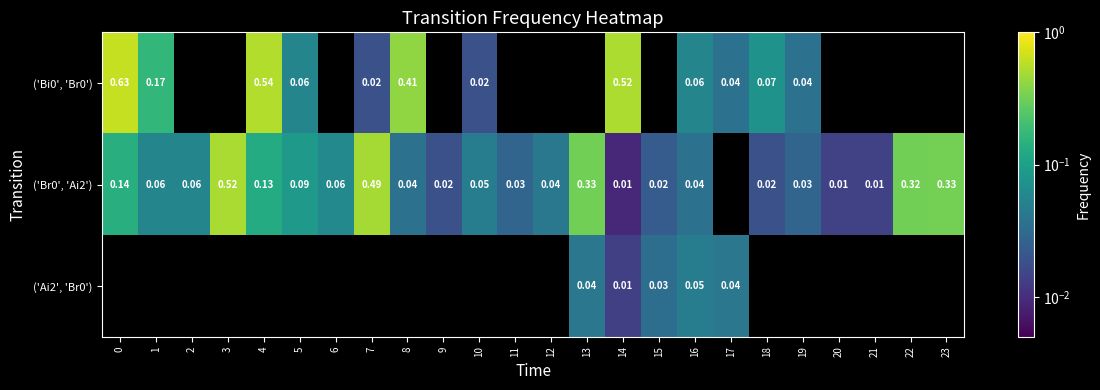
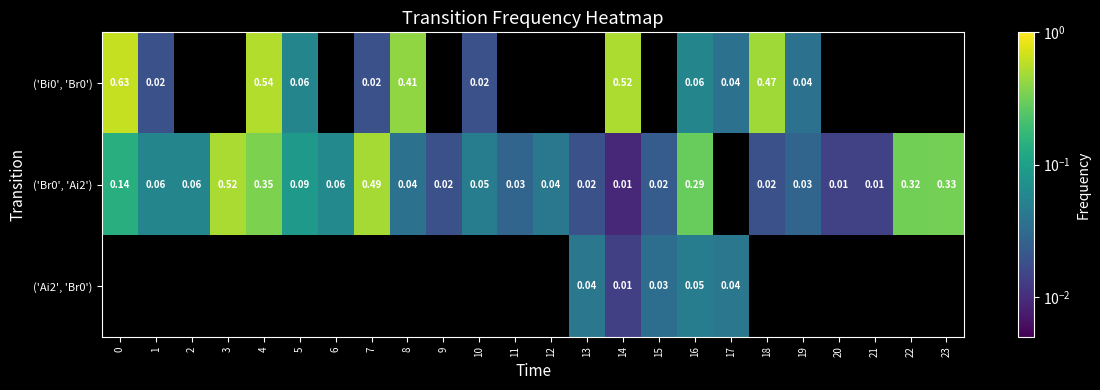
  {
    "('Bi0', 'Br0')": {
      "0": 0.63,
-     "1": 0.17,
+     "1": 0.02,
      "4": 0.54,
      "5": 0.06,
      "7": 0.02,
      "8": 0.41,
      "10": 0.02,
      "14": 0.52,
      "16": 0.06,
      "17": 0.04,
-     "18": 0.07,
+     "18": 0.47,
      "19": 0.04
    },
    "('Br0', 'Ai2')": {
      "0": 0.14,
      "1": 0.06,
      "2": 0.06,
      "3": 0.52,
-     "4": 0.13,
+     "4": 0.35,
      "5": 0.09,
      "6": 0.06,
      "7": 0.49,
      "8": 0.04,
      "9": 0.02,
      "10": 0.05,
      "11": 0.03,
      "12": 0.04,
-     "13": 0.33,
+     "13": 0.02,
      "14": 0.01,
      "15": 0.02,
-     "16": 0.04,
+     "16": 0.29,
      "18": 0.02,
      "19": 0.03,
      "20": 0.01,
      "21": 0.01,
      "22": 0.32,
      "23": 0.33
    },
    "('Ai2', 'Br0')": {
      "13": 0.04,
      "14": 0.01,
      "15": 0.03,
      "16": 0.05,
      "17": 0.04
    }
  }
